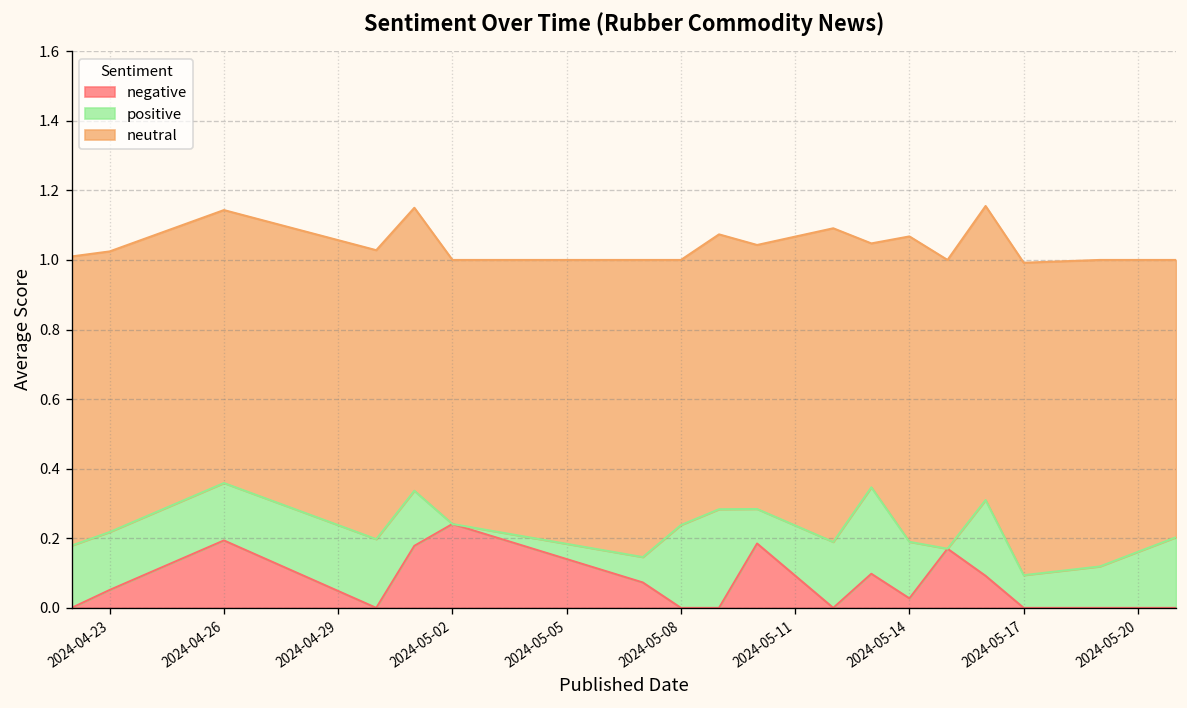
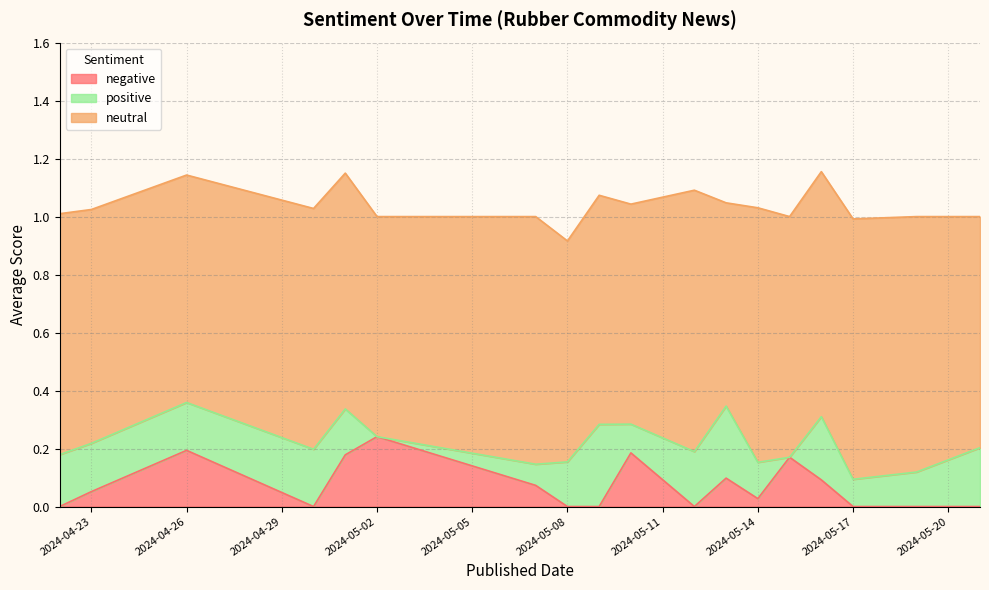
  {
    "positive": {
      "2024-04-23": 0.17,
      "2024-04-26": 0.17,
-     "2024-05-08": 0.24,
-     "2024-05-14": 0.16,
+     "2024-05-08": 0.15,
+     "2024-05-14": 0.13,
      "2024-05-17": 0.09
    }
  }
